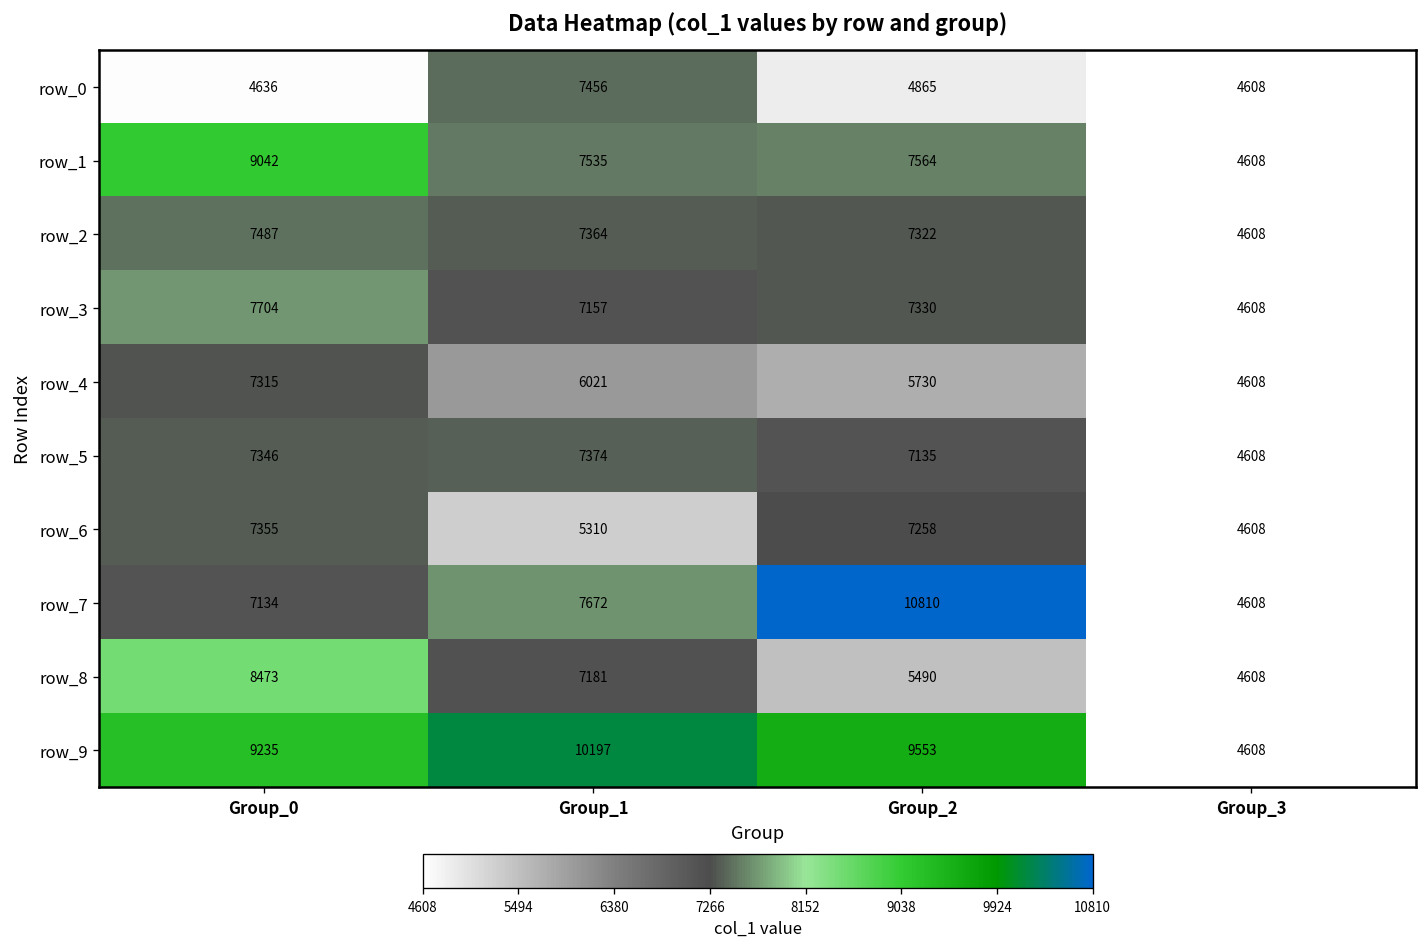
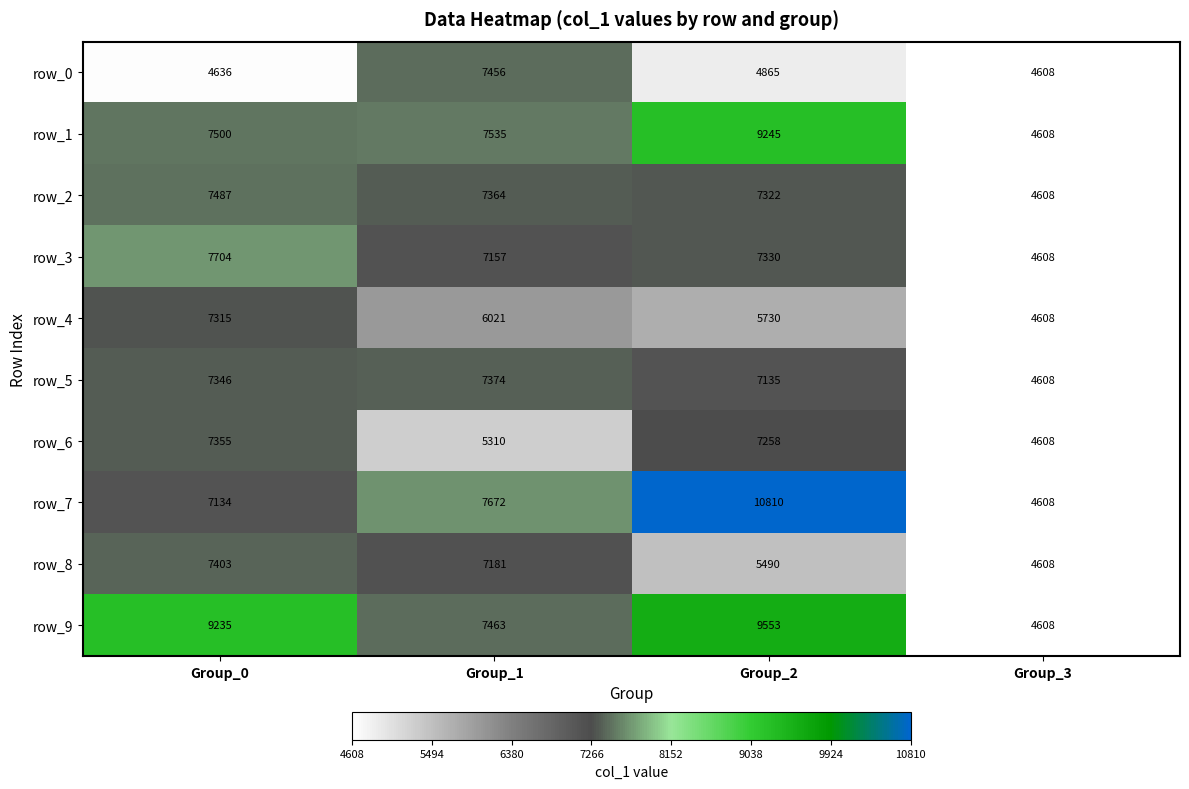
  {
    "row_0": {
      "Group_0": 4636,
      "Group_1": 7456,
      "Group_2": 4865,
      "Group_3": 4608
    },
    "row_1": {
-     "Group_0": 9042,
+     "Group_0": 7500,
      "Group_1": 7535,
-     "Group_2": 7564,
+     "Group_2": 9245,
      "Group_3": 4608
    },
    "row_2": {
      "Group_0": 7487,
      "Group_1": 7364,
      "Group_2": 7322,
      "Group_3": 4608
    },
    "row_3": {
      "Group_0": 7704,
      "Group_1": 7157,
      "Group_2": 7330,
      "Group_3": 4608
    },
    "row_4": {
      "Group_0": 7315,
      "Group_1": 6021,
      "Group_2": 5730,
      "Group_3": 4608
    },
    "row_5": {
      "Group_0": 7346,
      "Group_1": 7374,
      "Group_2": 7135,
      "Group_3": 4608
    },
    "row_6": {
      "Group_0": 7355,
      "Group_1": 5310,
      "Group_2": 7258,
      "Group_3": 4608
    },
    "row_7": {
      "Group_0": 7134,
      "Group_1": 7672,
      "Group_2": 10810,
      "Group_3": 4608
    },
    "row_8": {
-     "Group_0": 8473,
+     "Group_0": 7403,
      "Group_1": 7181,
      "Group_2": 5490,
      "Group_3": 4608
    },
    "row_9": {
      "Group_0": 9235,
-     "Group_1": 10197,
+     "Group_1": 7463,
      "Group_2": 9553,
      "Group_3": 4608
    }
  }
